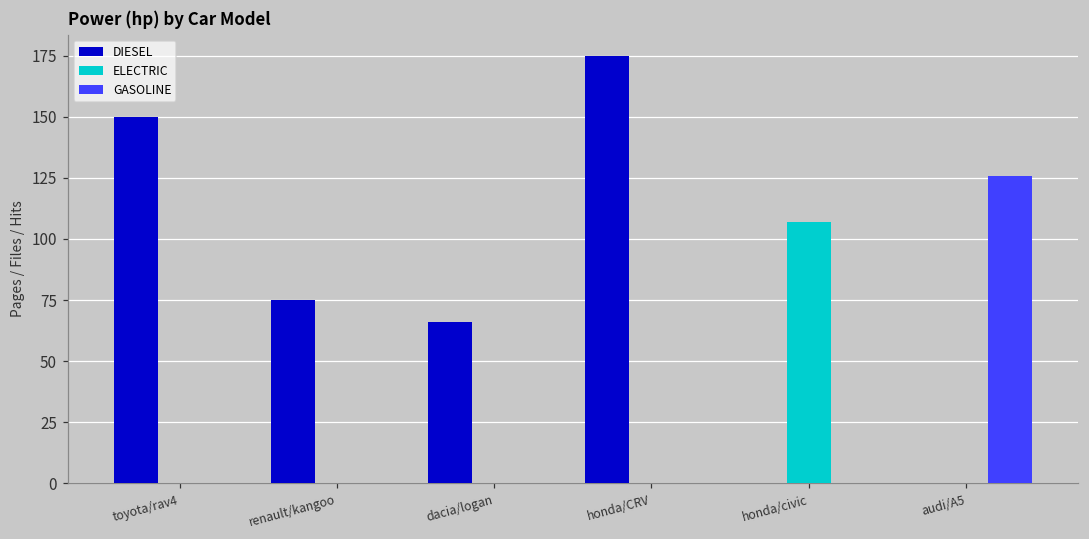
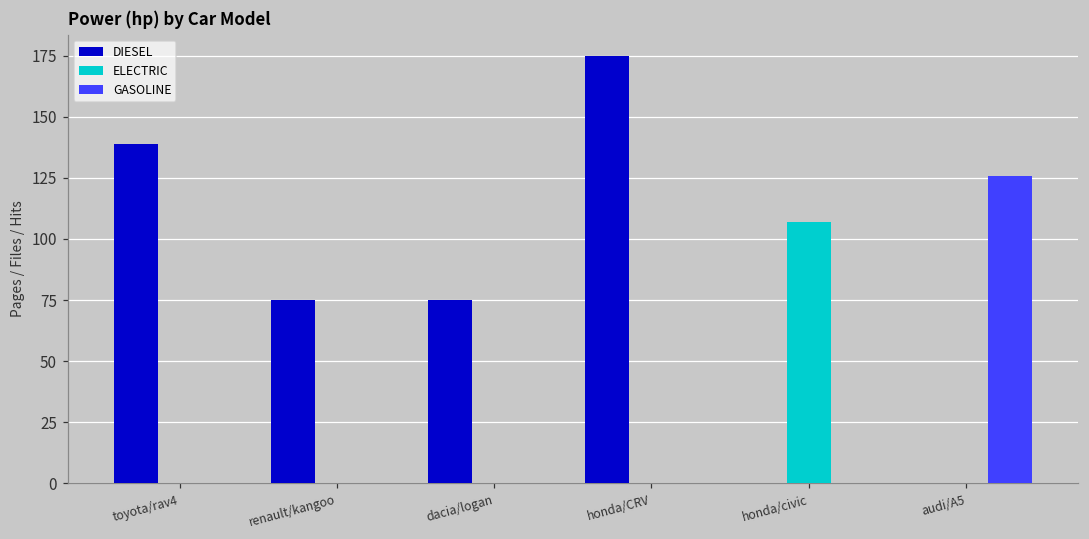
  {
    "DIESEL": {
-     "toyota/rav4": 150,
+     "toyota/rav4": 139,
      "renault/kangoo": 75,
-     "dacia/logan": 66,
+     "dacia/logan": 75,
      "honda/CRV": 175,
      "honda/civic": 0,
      "audi/A5": 0
    },
    "ELECTRIC": {
      "toyota/rav4": 0,
      "renault/kangoo": 0,
      "dacia/logan": 0,
      "honda/CRV": 0,
      "honda/civic": 107,
      "audi/A5": 0
    },
    "GASOLINE": {
      "toyota/rav4": 0,
      "renault/kangoo": 0,
      "dacia/logan": 0,
      "honda/CRV": 0,
      "honda/civic": 0,
      "audi/A5": 126
    }
  }
